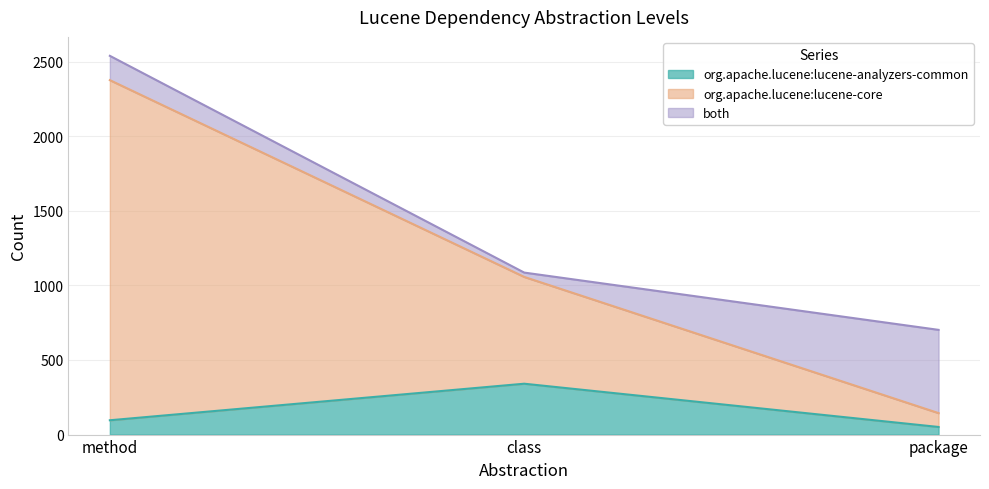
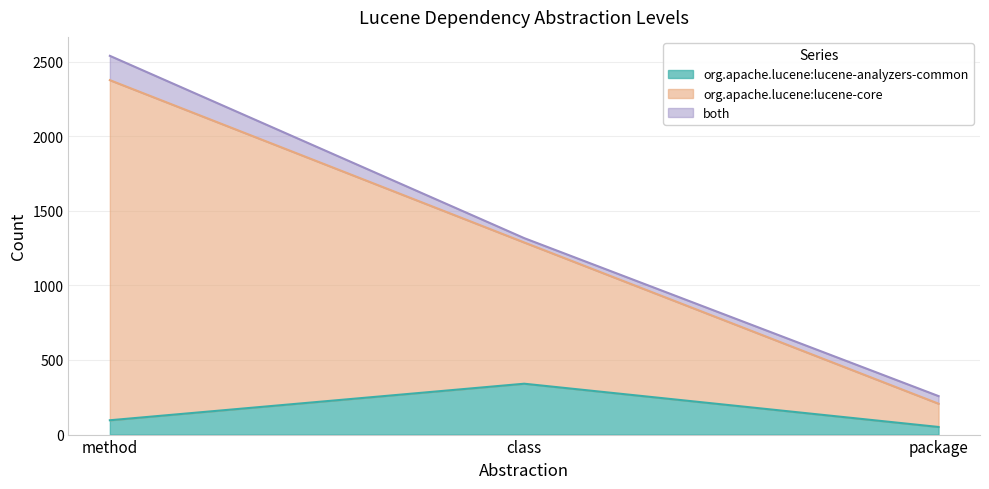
  {
    "org.apache.lucene:lucene-analyzers-common": {
      "method": 100,
      "class": 340,
      "package": 50
    },
    "org.apache.lucene:lucene-core": {
      "method": 2280,
-     "class": 720,
-     "package": 90
+     "class": 950,
+     "package": 160
    },
    "both": {
      "method": 160,
      "class": 30,
-     "package": 560
+     "package": 50
    }
  }
